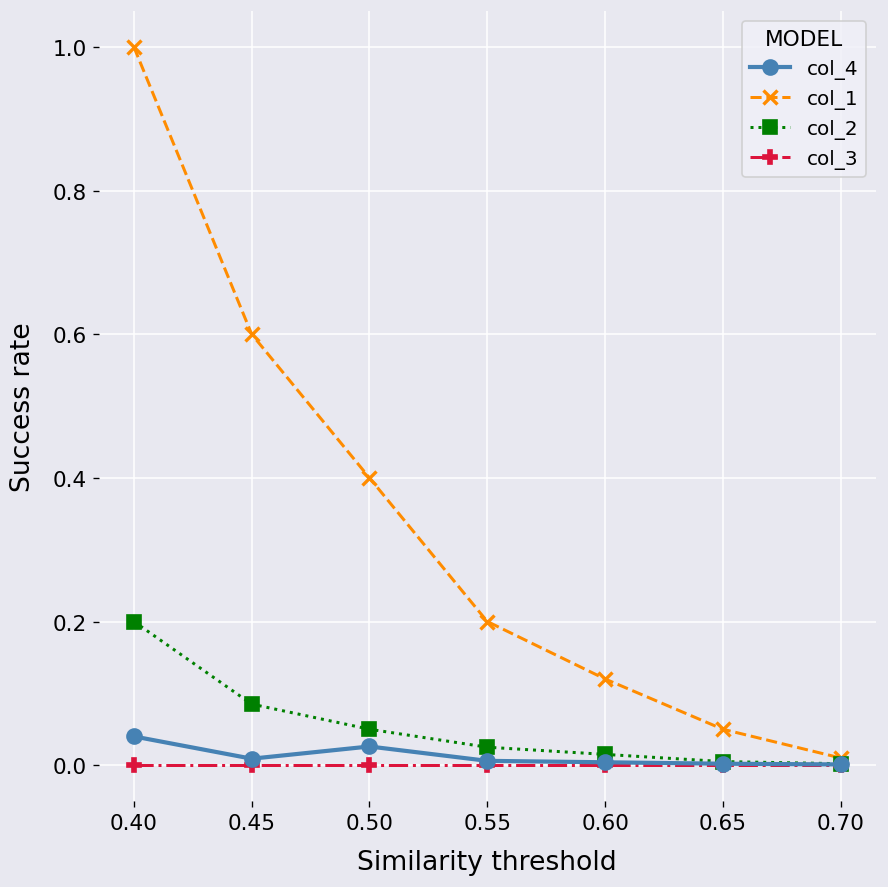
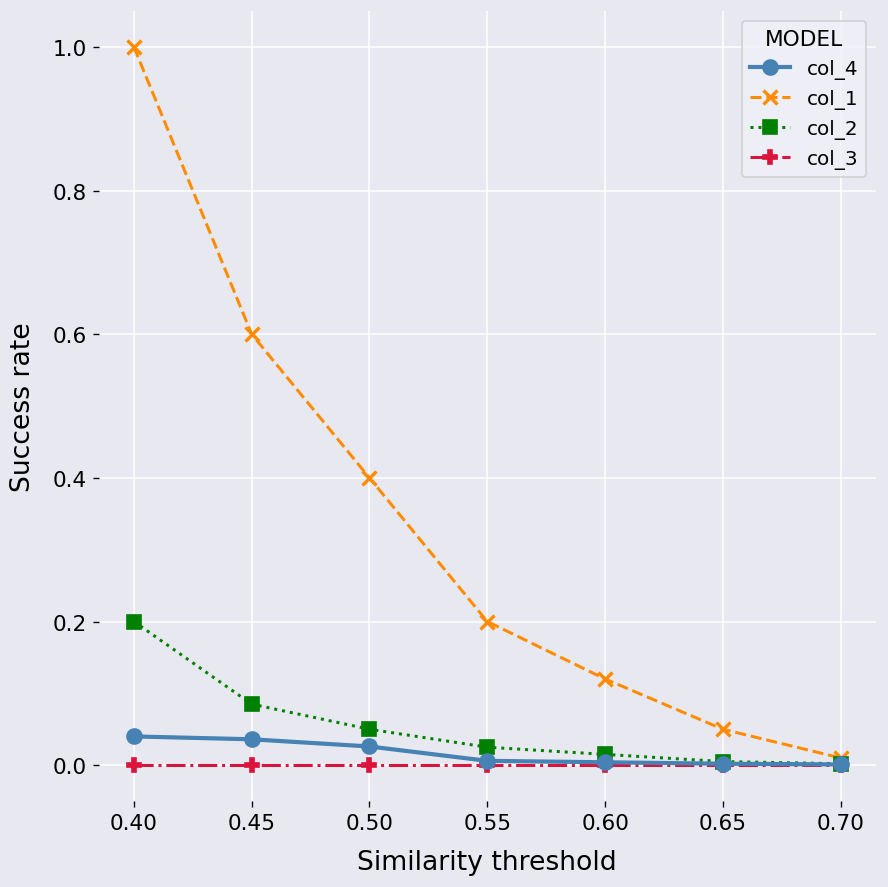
  {
    "col_4": {
      "0.40": 0.04,
-     "0.45": 0.01,
+     "0.45": 0.04,
      "0.50": 0.03,
      "0.55": 0.01
    },
    "col_1": {
      "0.40": 1.00,
      "0.45": 0.60,
      "0.50": 0.40,
      "0.55": 0.20,
      "0.60": 0.12,
      "0.65": 0.05,
      "0.70": 0.01
    },
    "col_2": {
      "0.40": 0.20,
      "0.45": 0.09,
      "0.50": 0.05,
      "0.55": 0.03,
      "0.60": 0.02
    },
    "col_3": {
      "0.40": 0.00,
      "0.45": 0.00,
      "0.50": 0.00,
      "0.55": 0.00
    }
  }
